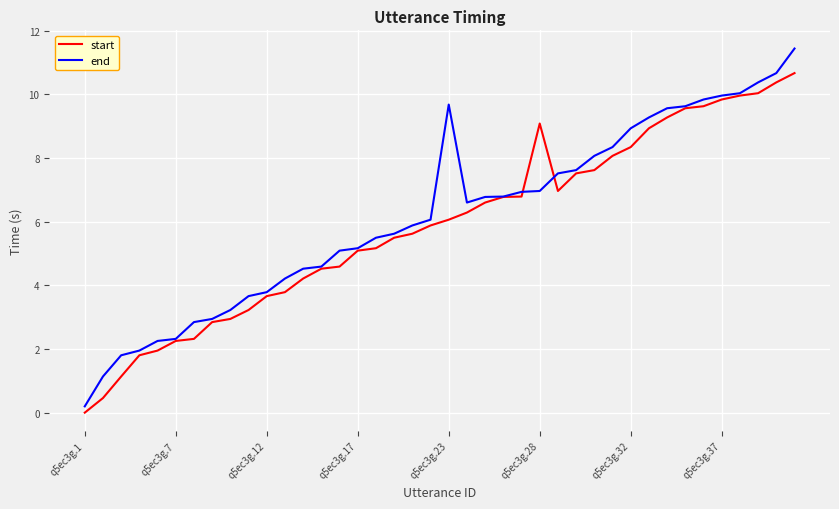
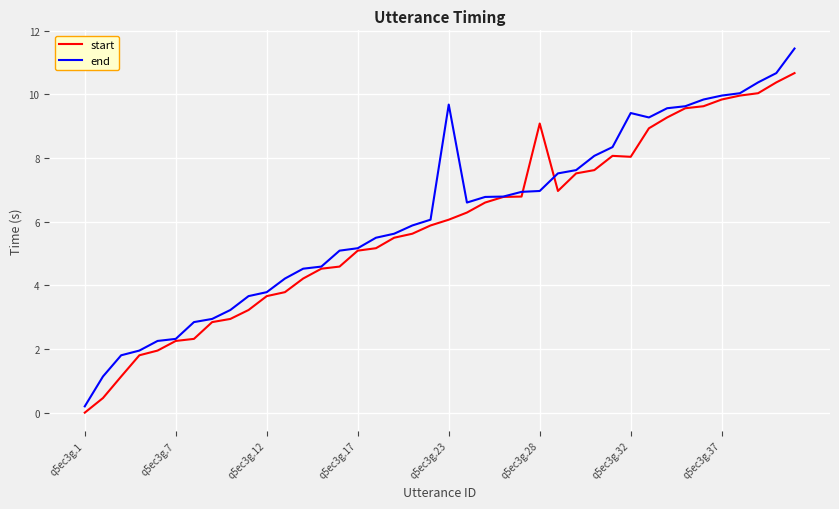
  {
    "start": {
      "q5ec3g.1": 0.0,
      "q5ec3g.12": 3.7,
      "q5ec3g.23": 6.1,
      "q5ec3g.28": 9.1,
-     "q5ec3g.32": 8.3,
+     "q5ec3g.32": 8.0,
      "q5ec3g.37": 9.8
    },
    "end": {
      "q5ec3g.1": 0.2,
      "q5ec3g.12": 3.8,
      "q5ec3g.23": 9.7,
      "q5ec3g.28": 7.0,
-     "q5ec3g.32": 8.9,
+     "q5ec3g.32": 9.4,
      "q5ec3g.37": 10.0
    }
  }
